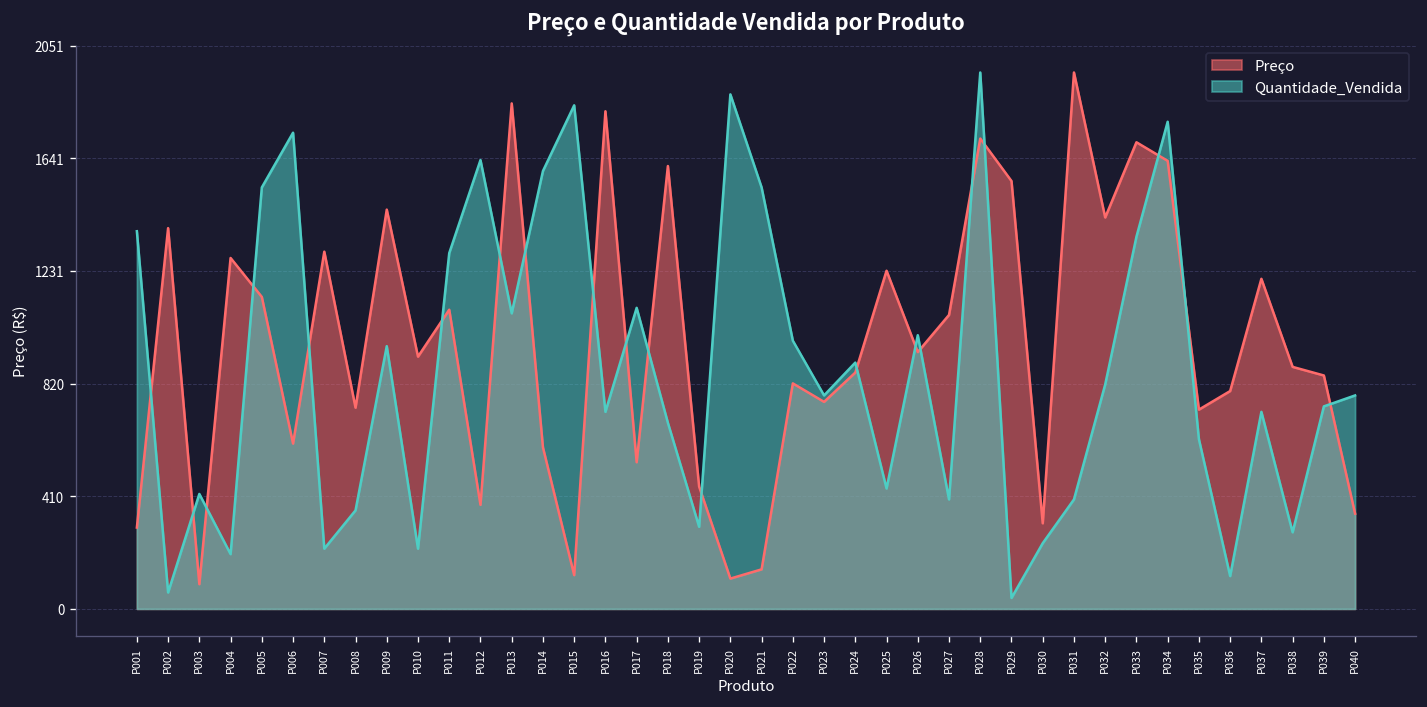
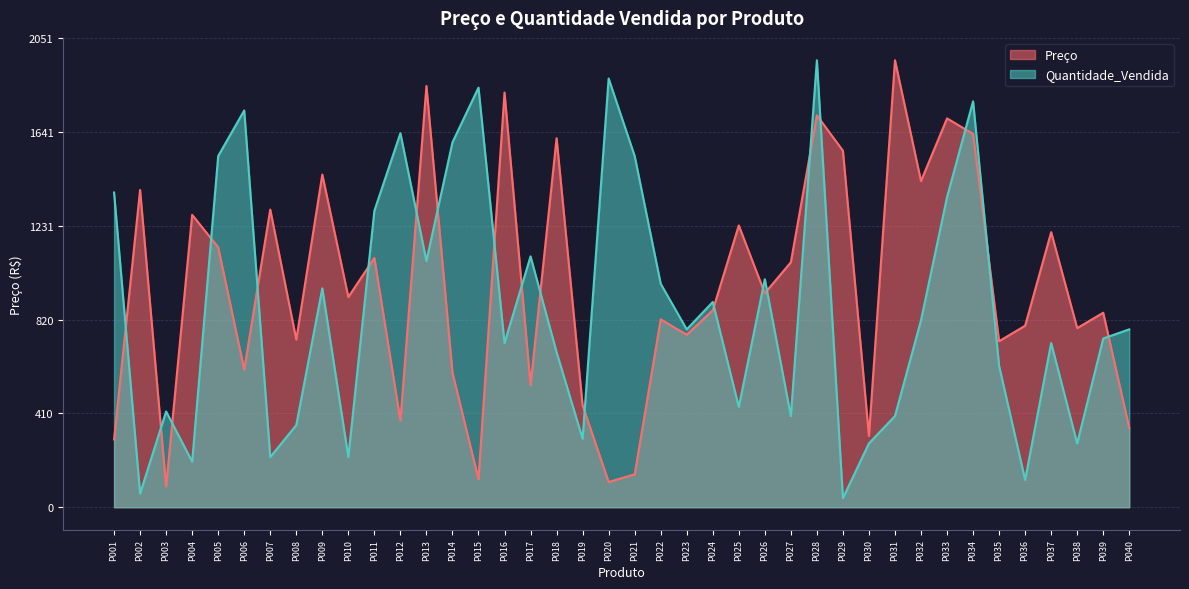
  {
    "Preço": {
      "P001": 300,
      "P002": 1390,
      "P003": 90,
      "P004": 1280,
      "P005": 1140,
      "P006": 600,
      "P007": 1300,
      "P008": 730,
      "P009": 1450,
      "P010": 920,
      "P011": 1090,
      "P012": 380,
      "P013": 1840,
      "P014": 590,
      "P015": 120,
      "P016": 1810,
      "P017": 530,
      "P018": 1610,
      "P019": 450,
      "P020": 110,
      "P021": 140,
      "P022": 820,
      "P023": 750,
      "P024": 860,
      "P025": 1230,
      "P026": 940,
      "P027": 1070,
      "P028": 1710,
      "P029": 1560,
      "P030": 310,
      "P031": 1950,
      "P032": 1430,
      "P033": 1700,
      "P034": 1630,
      "P035": 730,
      "P036": 790,
      "P037": 1200,
-     "P038": 880,
+     "P038": 780,
      "P039": 850,
      "P040": 350
    },
    "Quantidade_Vendida": {
      "P001": 1380,
      "P002": 60,
      "P003": 420,
      "P004": 200,
      "P005": 1530,
      "P006": 1730,
      "P007": 220,
      "P008": 360,
      "P009": 960,
      "P010": 220,
      "P011": 1300,
      "P012": 1630,
      "P013": 1080,
      "P014": 1590,
      "P015": 1830,
      "P016": 720,
      "P017": 1100,
      "P018": 680,
      "P019": 300,
      "P020": 1870,
      "P021": 1530,
      "P022": 980,
      "P023": 780,
      "P024": 900,
      "P025": 440,
      "P026": 1000,
      "P027": 400,
      "P028": 1950,
      "P029": 40,
-     "P030": 240,
+     "P030": 280,
      "P031": 400,
      "P032": 820,
      "P033": 1360,
      "P034": 1770,
      "P035": 620,
      "P036": 120,
      "P037": 720,
      "P038": 280,
      "P039": 740,
      "P040": 780
    }
  }
